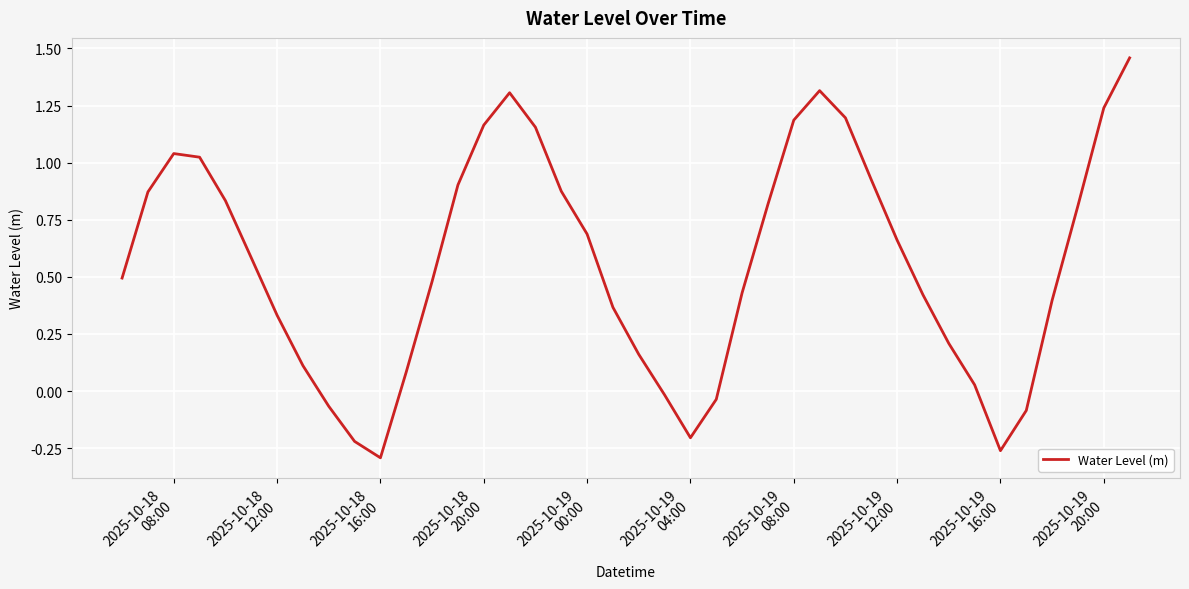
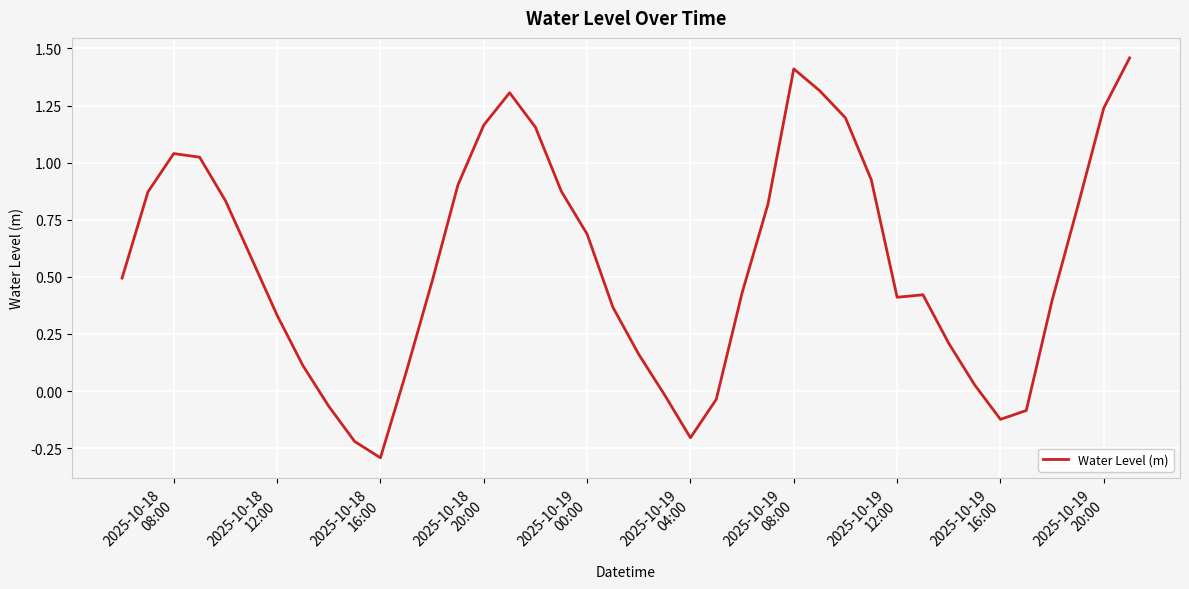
  {
    "2025-10-18 08:00": 1.04,
    "2025-10-18 12:00": 0.33,
    "2025-10-18 16:00": -0.29,
    "2025-10-18 20:00": 1.16,
    "2025-10-19 00:00": 0.69,
    "2025-10-19 04:00": -0.20,
-   "2025-10-19 08:00": 1.19,
-   "2025-10-19 12:00": 0.66,
-   "2025-10-19 16:00": -0.26,
+   "2025-10-19 08:00": 1.41,
+   "2025-10-19 12:00": 0.41,
+   "2025-10-19 16:00": -0.12,
    "2025-10-19 20:00": 1.24
  }
